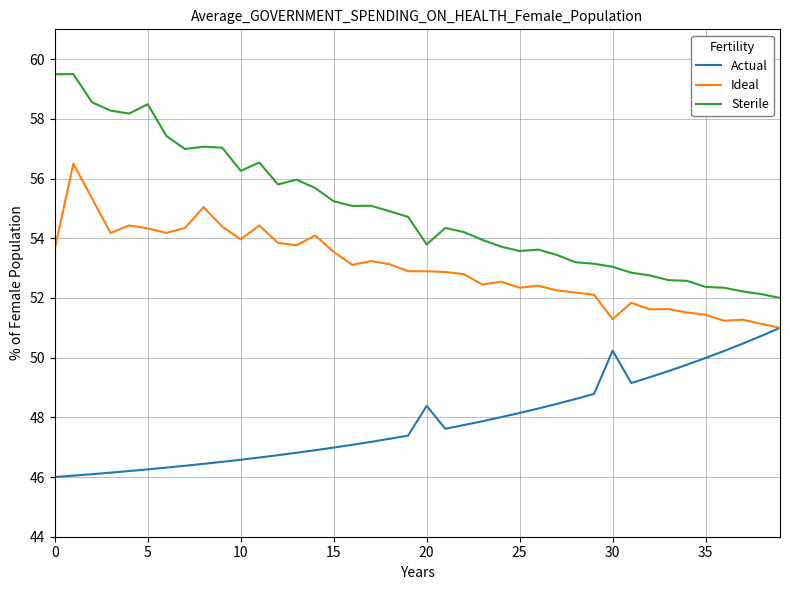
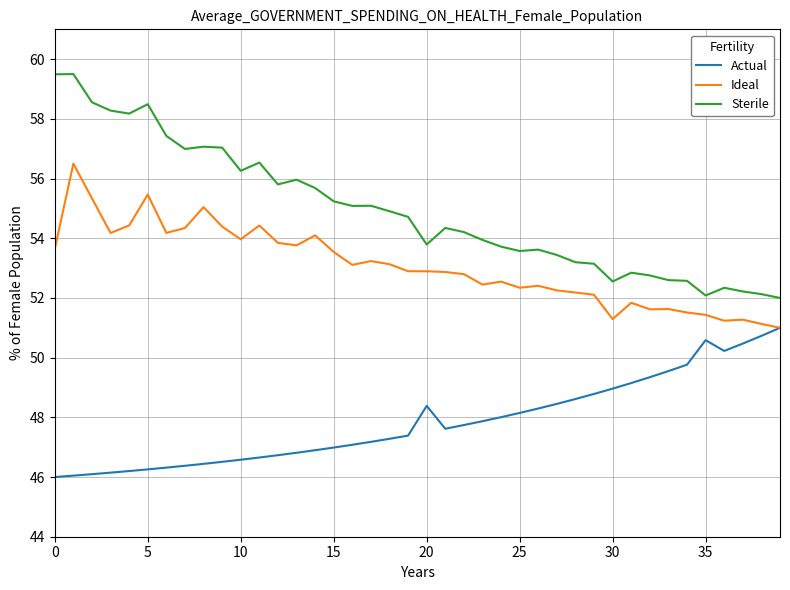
  {
    "Actual": {
      "0": 46.0,
      "5": 46.3,
      "10": 46.6,
      "15": 47.0,
      "20": 48.4,
      "25": 48.1,
-     "30": 50.2,
-     "35": 50.0
+     "30": 49.0,
+     "35": 50.6
    },
    "Ideal": {
      "0": 53.6,
-     "5": 54.3,
+     "5": 55.5,
      "10": 54.0,
      "15": 53.5,
      "20": 52.9,
      "25": 52.3,
      "30": 51.3,
      "35": 51.4
    },
    "Sterile": {
      "0": 59.5,
      "5": 58.5,
      "10": 56.3,
      "15": 55.2,
      "20": 53.8,
      "25": 53.6,
-     "30": 53.0,
-     "35": 52.4
+     "30": 52.6,
+     "35": 52.1
    }
  }
